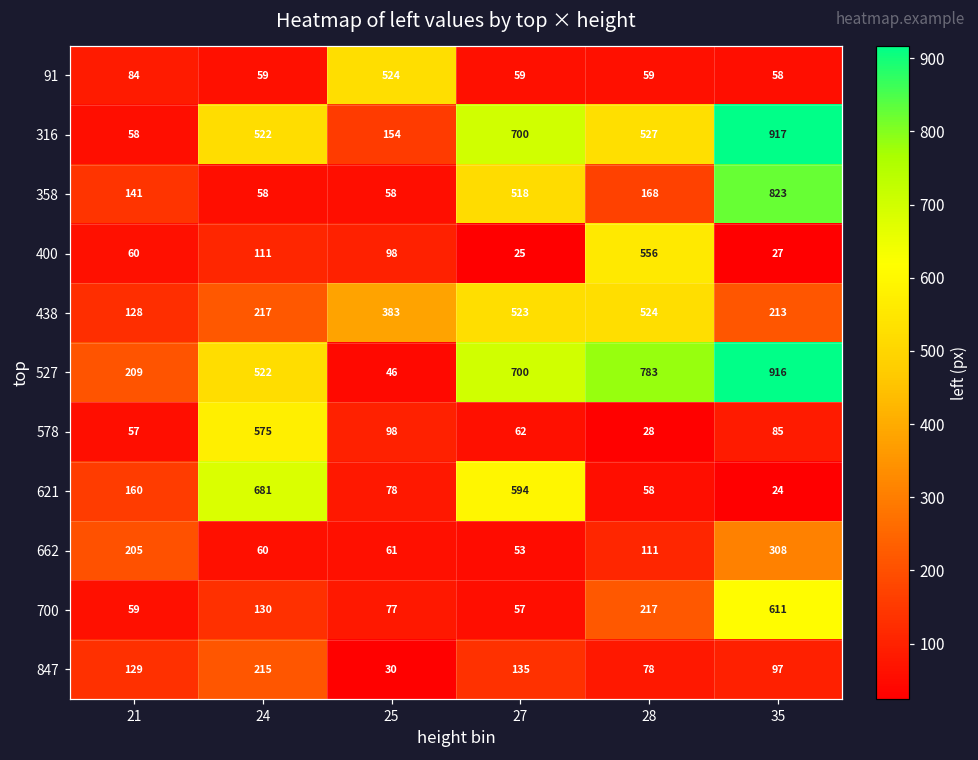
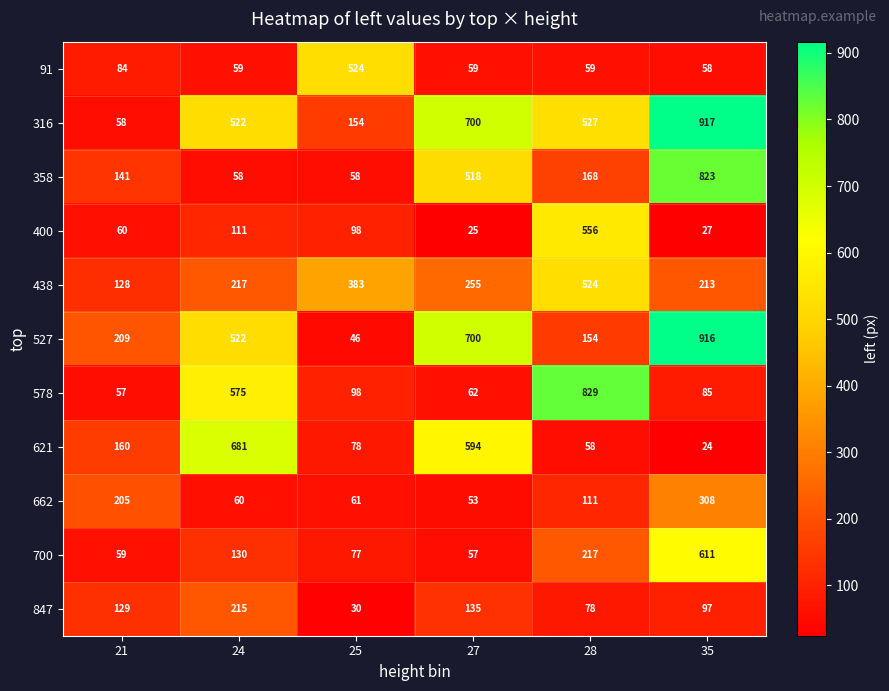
  {
    "91": {
      "21": 84,
      "24": 59,
      "25": 524,
      "27": 59,
      "28": 59,
      "35": 58
    },
    "316": {
      "21": 58,
      "24": 522,
      "25": 154,
      "27": 700,
      "28": 527,
      "35": 917
    },
    "358": {
      "21": 141,
      "24": 58,
      "25": 58,
      "27": 518,
      "28": 168,
      "35": 823
    },
    "400": {
      "21": 60,
      "24": 111,
      "25": 98,
      "27": 25,
      "28": 556,
      "35": 27
    },
    "438": {
      "21": 128,
      "24": 217,
      "25": 383,
-     "27": 523,
+     "27": 255,
      "28": 524,
      "35": 213
    },
    "527": {
      "21": 209,
      "24": 522,
      "25": 46,
      "27": 700,
-     "28": 783,
+     "28": 154,
      "35": 916
    },
    "578": {
      "21": 57,
      "24": 575,
      "25": 98,
      "27": 62,
-     "28": 28,
+     "28": 829,
      "35": 85
    },
    "621": {
      "21": 160,
      "24": 681,
      "25": 78,
      "27": 594,
      "28": 58,
      "35": 24
    },
    "662": {
      "21": 205,
      "24": 60,
      "25": 61,
      "27": 53,
      "28": 111,
      "35": 308
    },
    "700": {
      "21": 59,
      "24": 130,
      "25": 77,
      "27": 57,
      "28": 217,
      "35": 611
    },
    "847": {
      "21": 129,
      "24": 215,
      "25": 30,
      "27": 135,
      "28": 78,
      "35": 97
    }
  }
